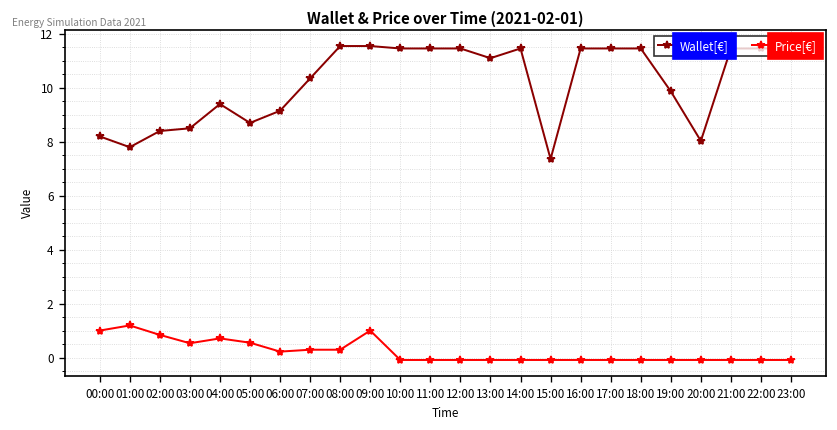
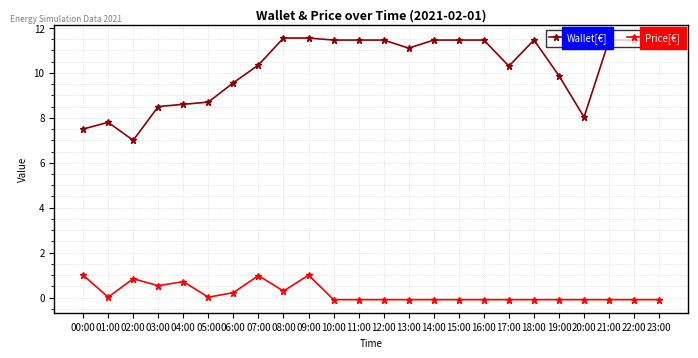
  {
    "Wallet[€]": {
-     "00:00": 8.2,
+     "00:00": 7.5,
      "01:00": 7.8,
-     "02:00": 8.4,
+     "02:00": 7.0,
      "03:00": 8.5,
-     "04:00": 9.4,
+     "04:00": 8.6,
      "05:00": 8.7,
-     "06:00": 9.2,
+     "06:00": 9.6,
      "07:00": 10.4,
      "08:00": 11.6,
      "09:00": 11.6,
      "10:00": 11.5,
      "11:00": 11.5,
      "12:00": 11.5,
      "13:00": 11.1,
      "14:00": 11.5,
-     "15:00": 7.4,
+     "15:00": 11.5,
      "16:00": 11.5,
-     "17:00": 11.5,
+     "17:00": 10.3,
      "18:00": 11.5,
      "19:00": 9.9,
      "20:00": 8.0
    },
    "Price[€]": {
      "00:00": 1.0,
-     "01:00": 1.2,
+     "01:00": 0.0,
      "02:00": 0.8,
      "03:00": 0.5,
      "04:00": 0.7,
-     "05:00": 0.6,
+     "05:00": 0.0,
      "06:00": 0.2,
-     "07:00": 0.3,
+     "07:00": 1.0,
      "08:00": 0.3,
      "09:00": 1.0,
      "10:00": -0.1,
      "11:00": -0.1,
      "12:00": -0.1,
      "13:00": -0.1,
      "14:00": -0.1,
      "15:00": -0.1,
      "16:00": -0.1,
      "17:00": -0.1,
      "18:00": -0.1,
      "19:00": -0.1,
      "20:00": -0.1,
      "21:00": -0.1,
      "22:00": -0.1,
      "23:00": -0.1
    }
  }
